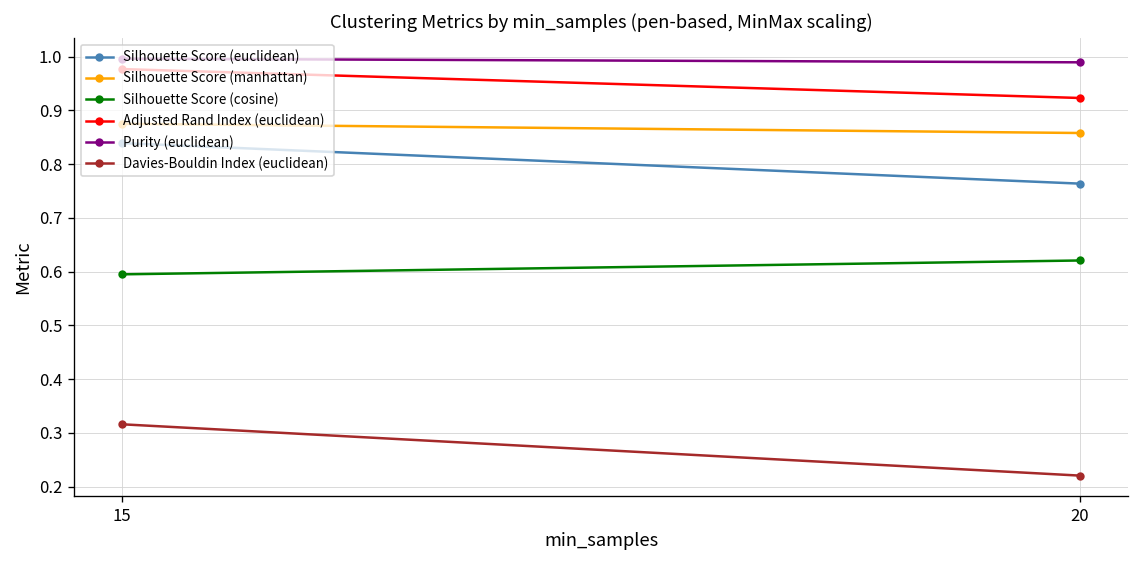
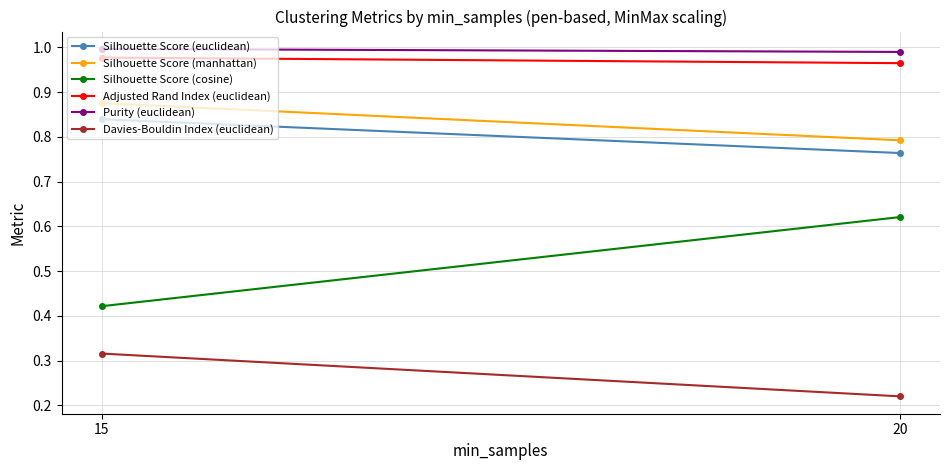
  {
    "Silhouette Score (euclidean)": {
      "20": 0.76
    },
    "Silhouette Score (manhattan)": {
-     "20": 0.86
+     "20": 0.79
    },
    "Silhouette Score (cosine)": {
-     "15": 0.60,
+     "15": 0.42,
      "20": 0.62
    },
    "Adjusted Rand Index (euclidean)": {
-     "20": 0.92
+     "20": 0.96
    },
    "Purity (euclidean)": {
      "20": 0.99
    },
    "Davies-Bouldin Index (euclidean)": {
      "15": 0.32,
      "20": 0.22
    }
  }
